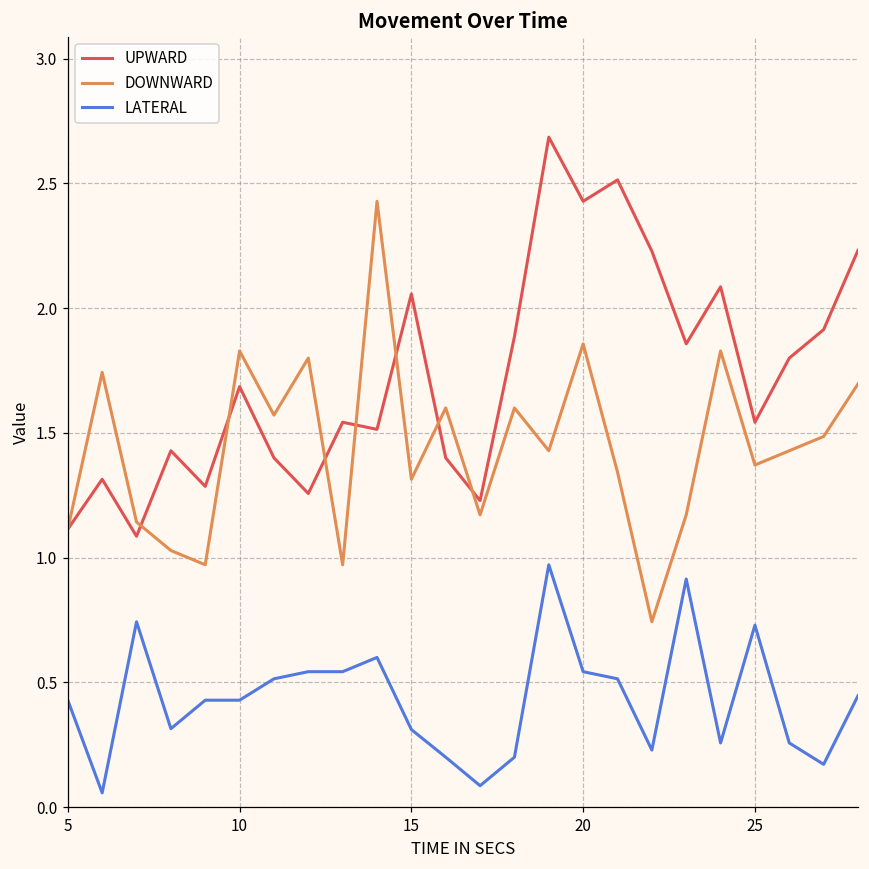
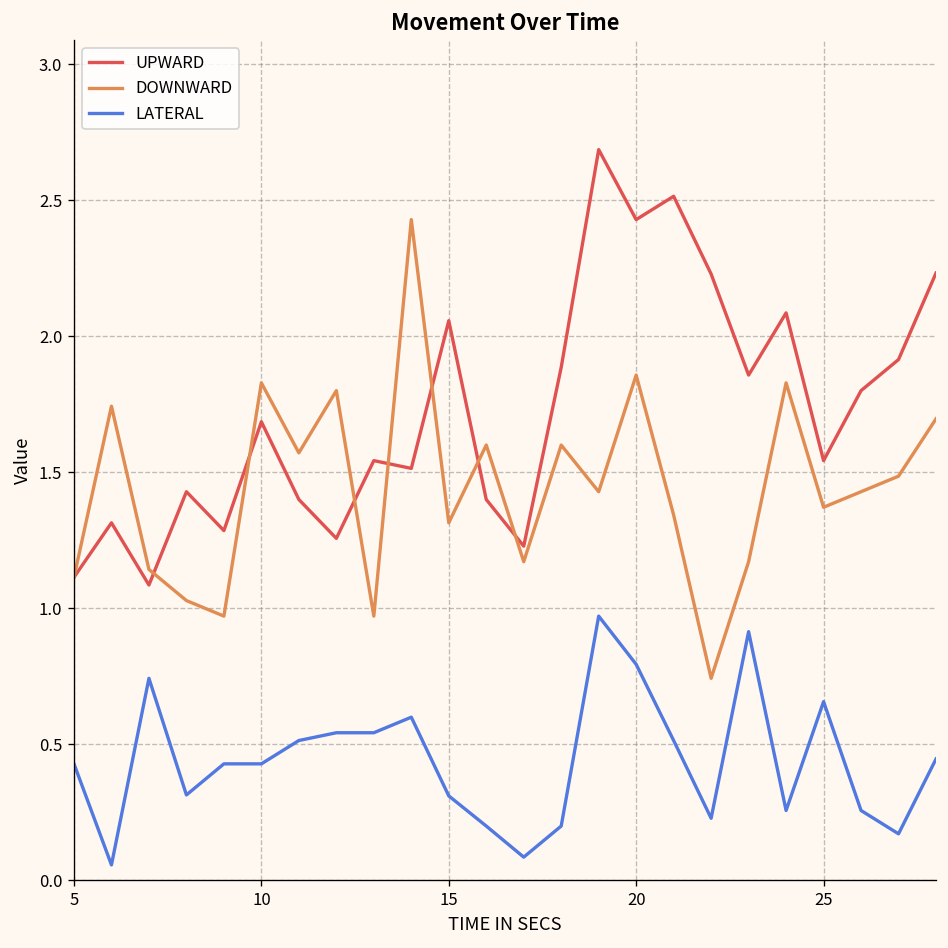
  {
    "LATERAL": {
      "5": 0.43,
      "10": 0.43,
      "15": 0.31,
-     "20": 0.54,
-     "25": 0.73
+     "20": 0.79,
+     "25": 0.66
    }
  }
